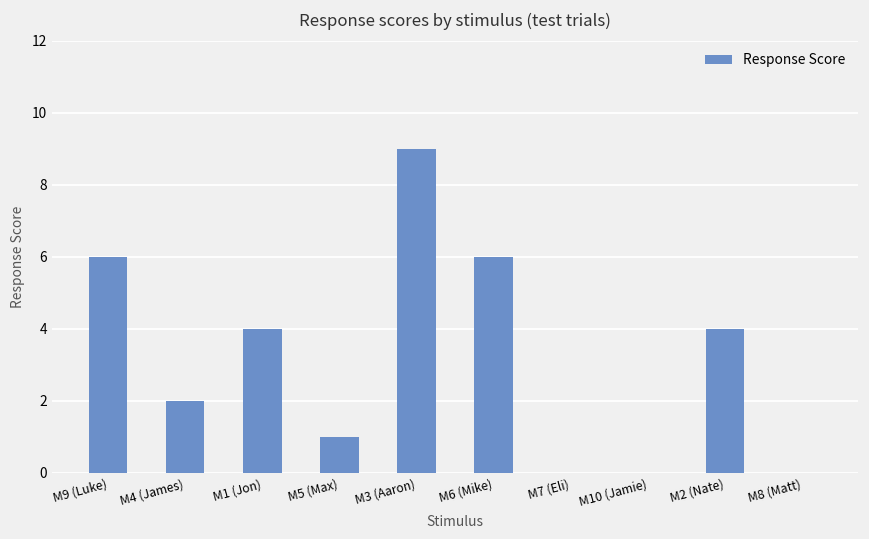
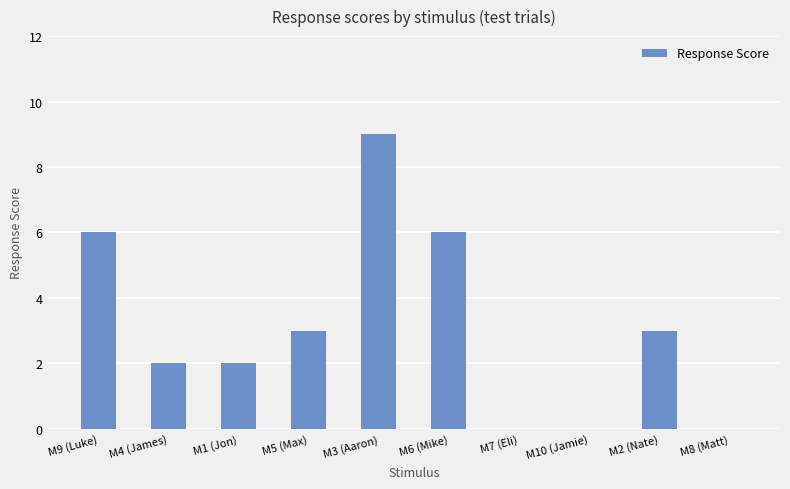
  {
    "M9 (Luke)": 6,
    "M4 (James)": 2,
-   "M1 (Jon)": 4,
-   "M5 (Max)": 1,
+   "M1 (Jon)": 2,
+   "M5 (Max)": 3,
    "M3 (Aaron)": 9,
    "M6 (Mike)": 6,
    "M7 (Eli)": 0,
    "M10 (Jamie)": 0,
-   "M2 (Nate)": 4,
+   "M2 (Nate)": 3,
    "M8 (Matt)": 0
  }
